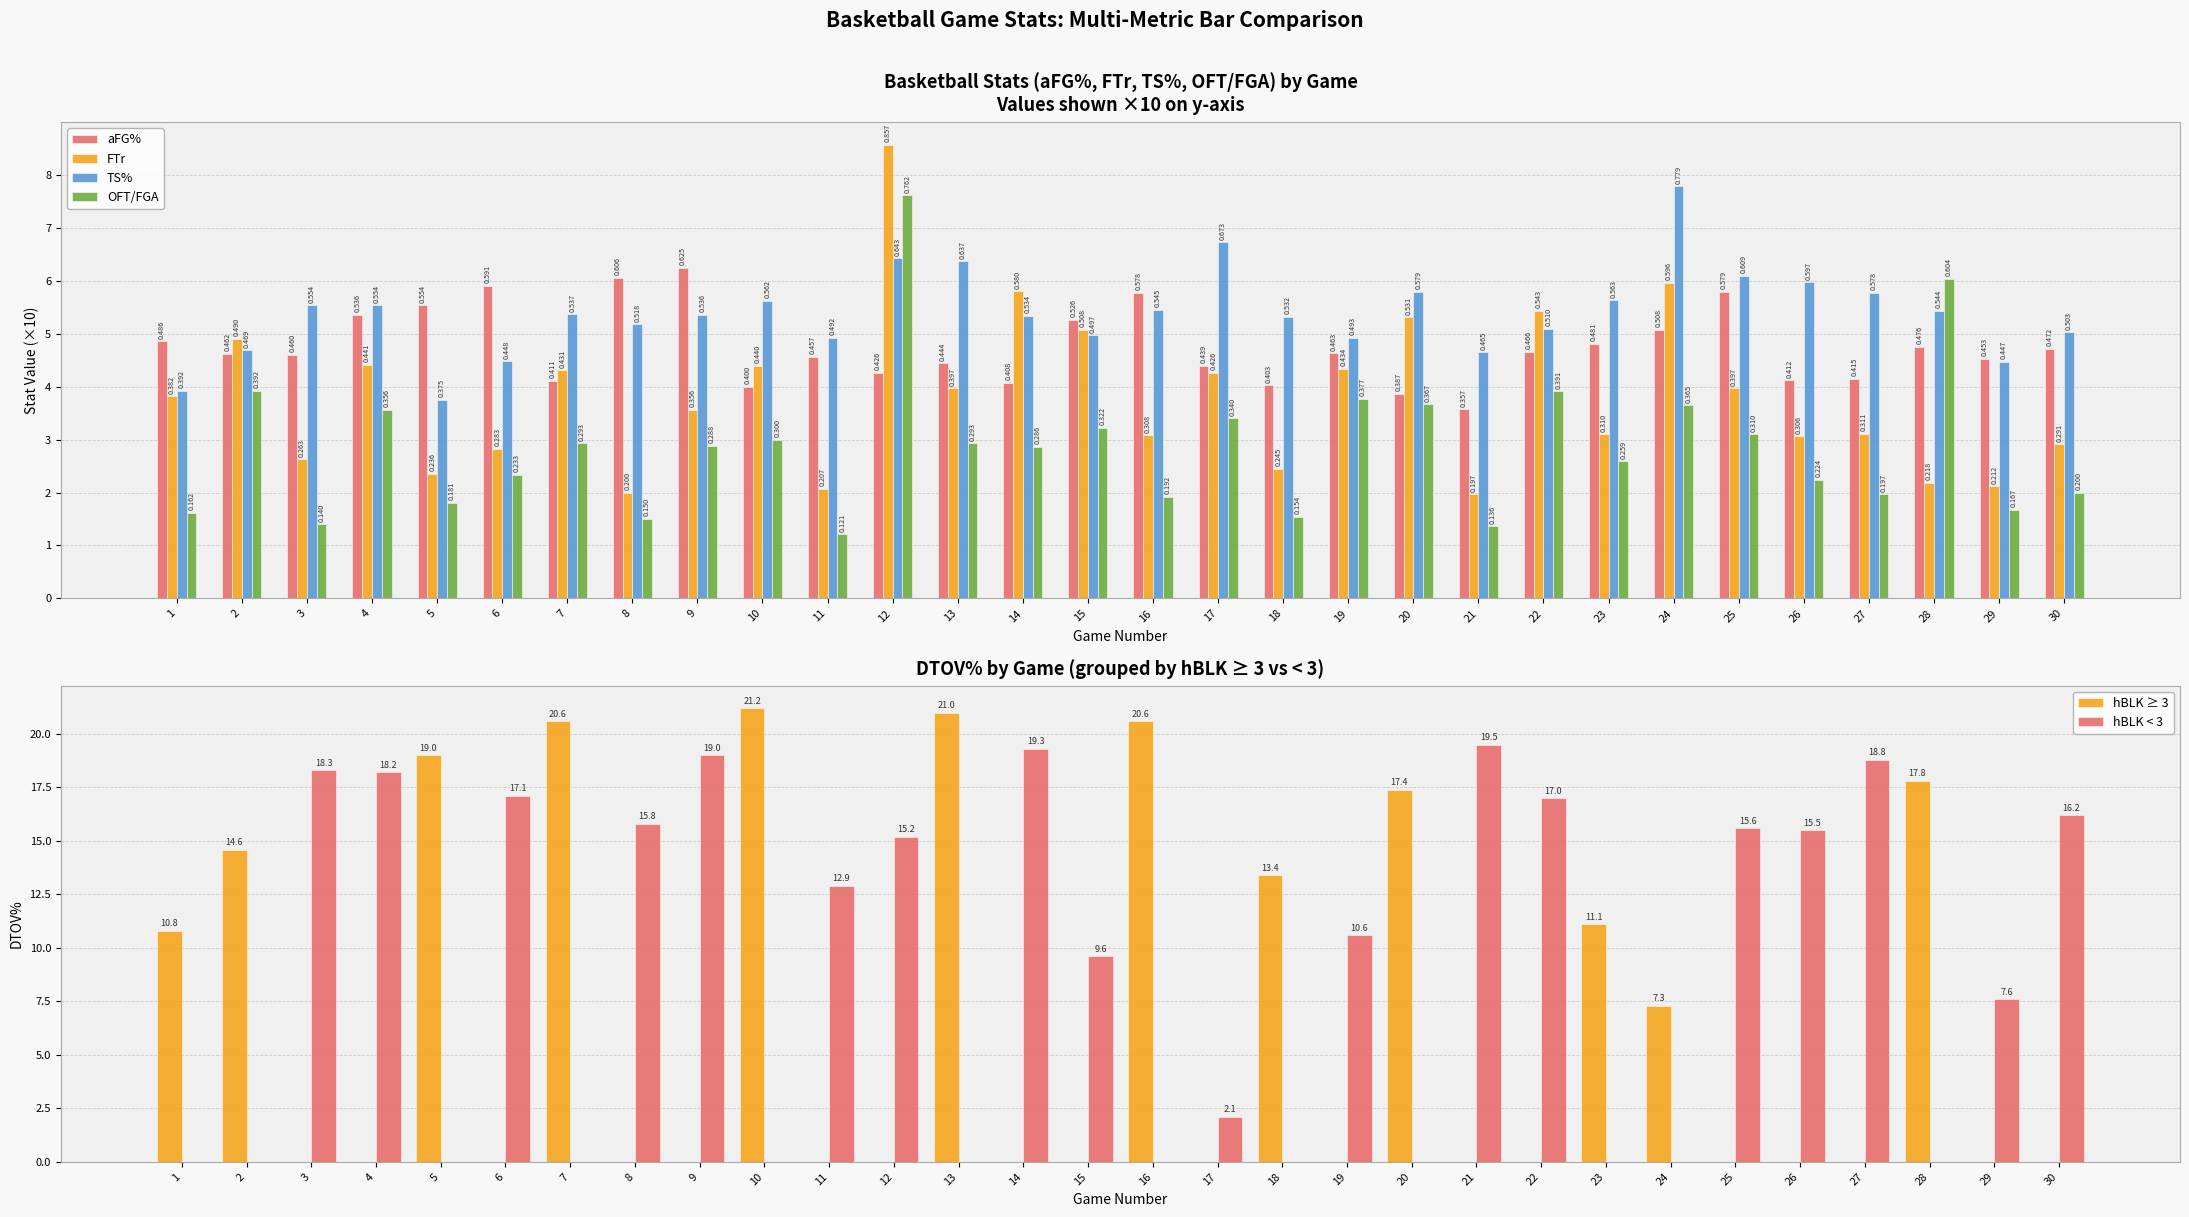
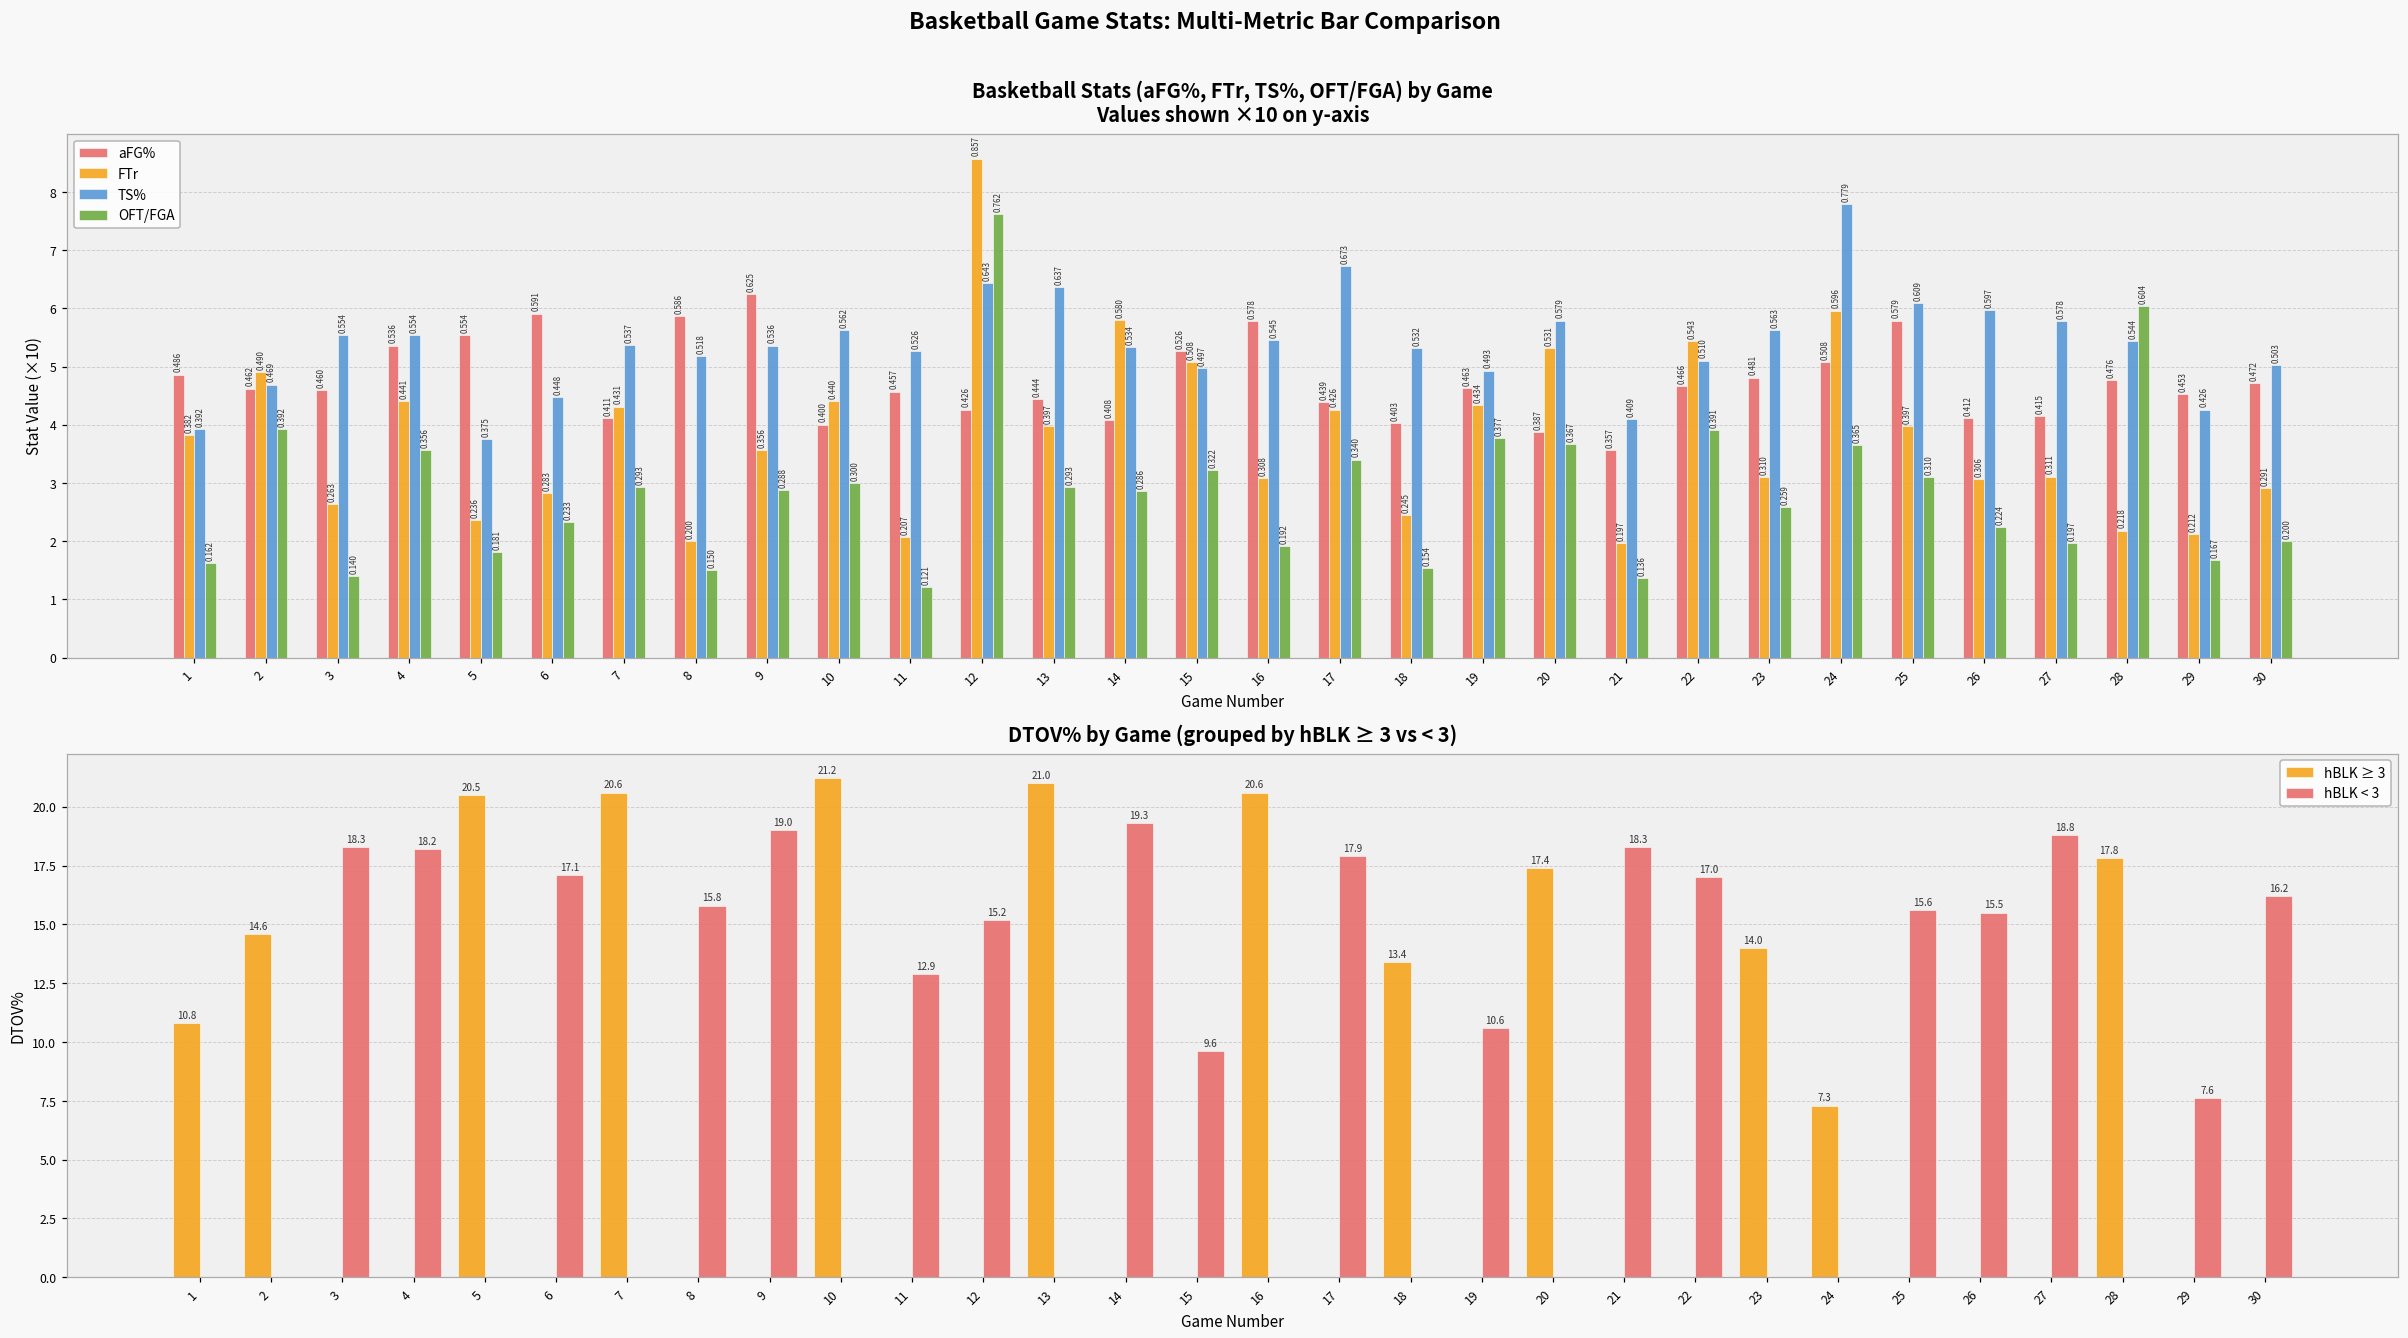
  {
    "Basketball Stats (aFG%, FTr, TS%, OFT/FGA) by Game Values shown ×10 on y-axis": {
      "aFG%": {
-       "8": 0.606
+       "8": 0.586
      },
      "TS%": {
-       "11": 0.492,
-       "21": 0.465,
-       "29": 0.447
+       "11": 0.526,
+       "21": 0.409,
+       "29": 0.426
      }
    },
    "DTOV% by Game (grouped by hBLK ≥ 3 vs < 3)": {
      "hBLK ≥ 3": {
        "1": 10.8,
        "2": 14.6,
-       "5": 19.0,
+       "5": 20.5,
        "7": 20.6,
        "10": 21.2,
        "13": 21.0,
        "16": 20.6,
        "18": 13.4,
        "20": 17.4,
-       "23": 11.1,
+       "23": 14.0,
        "24": 7.3,
        "28": 17.8
      },
      "hBLK < 3": {
        "3": 18.3,
        "4": 18.2,
        "6": 17.1,
        "8": 15.8,
        "9": 19.0,
        "11": 12.9,
        "12": 15.2,
        "14": 19.3,
        "15": 9.6,
-       "17": 2.1,
+       "17": 17.9,
        "19": 10.6,
-       "21": 19.5,
+       "21": 18.3,
        "22": 17.0,
        "25": 15.6,
        "26": 15.5,
        "27": 18.8,
        "29": 7.6,
        "30": 16.2
      }
    }
  }
